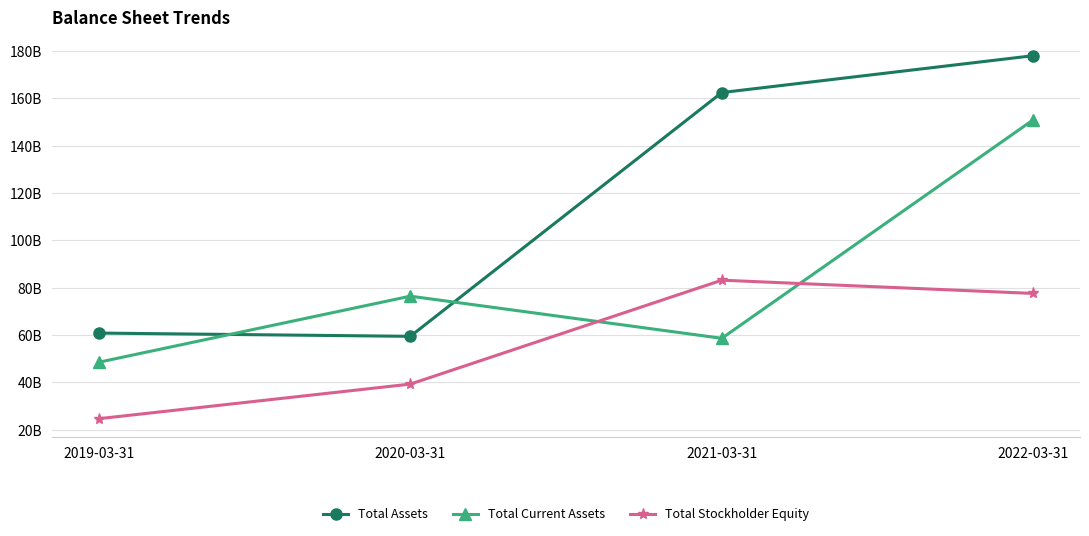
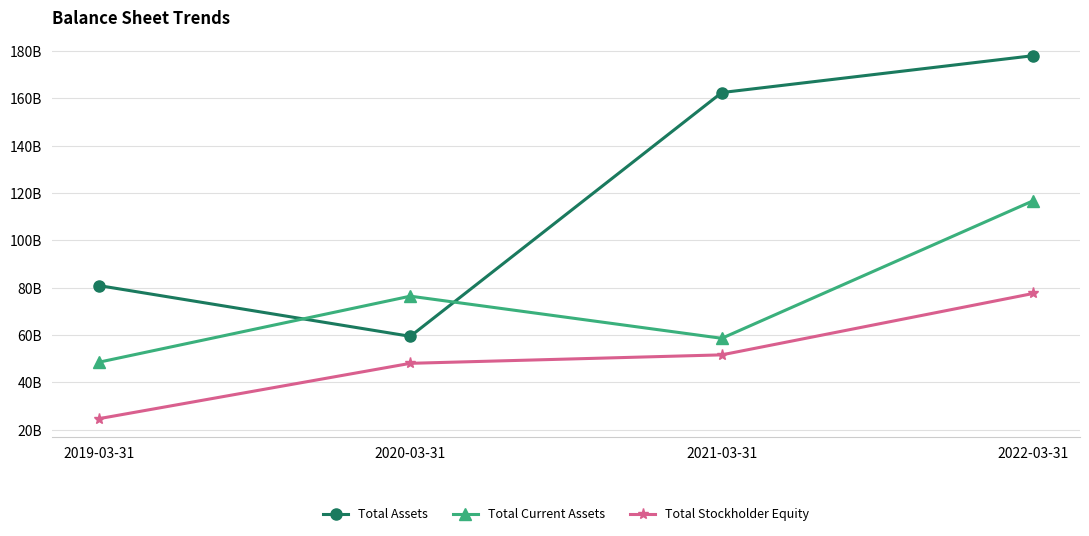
  {
    "Total Assets": {
-     "2019-03-31": 61000000000,
+     "2019-03-31": 81000000000,
      "2020-03-31": 59000000000,
      "2021-03-31": 162000000000,
      "2022-03-31": 178000000000
    },
    "Total Current Assets": {
      "2019-03-31": 49000000000,
      "2020-03-31": 76000000000,
      "2021-03-31": 59000000000,
-     "2022-03-31": 151000000000
+     "2022-03-31": 117000000000
    },
    "Total Stockholder Equity": {
      "2019-03-31": 25000000000,
-     "2020-03-31": 39000000000,
-     "2021-03-31": 83000000000,
+     "2020-03-31": 48000000000,
+     "2021-03-31": 52000000000,
      "2022-03-31": 78000000000
    }
  }
